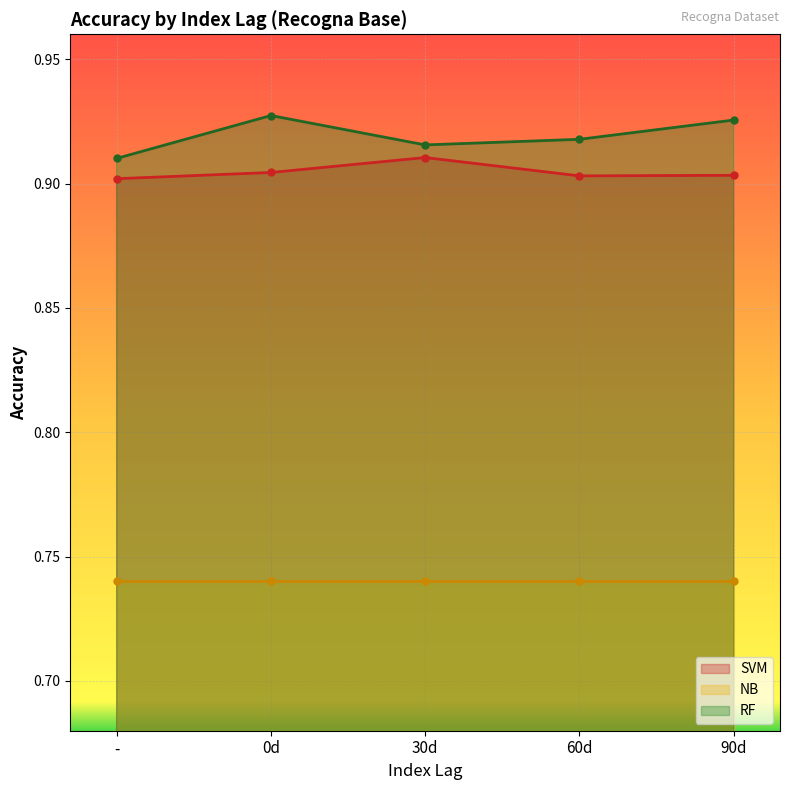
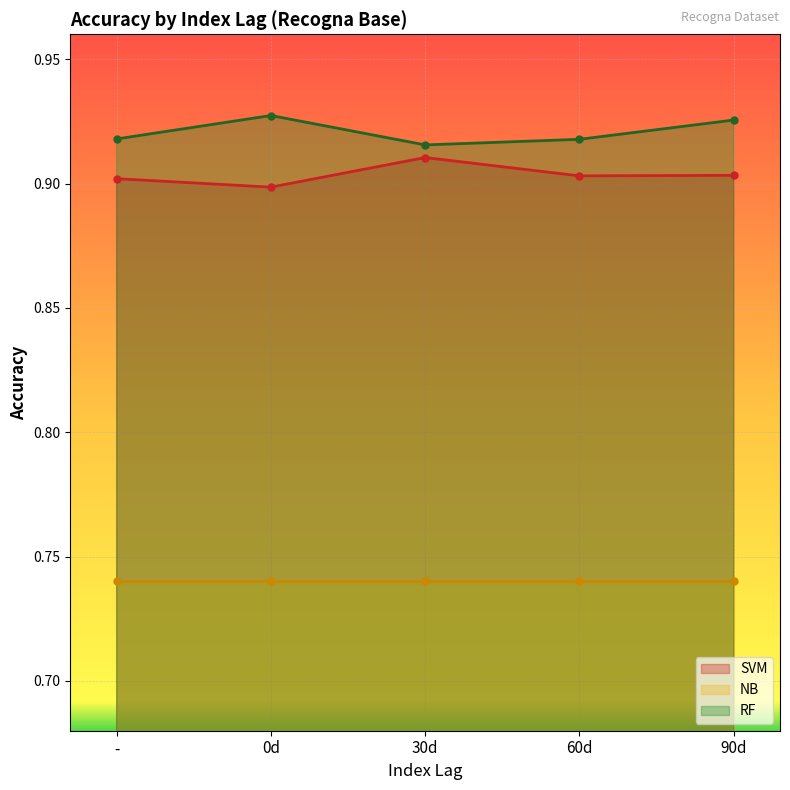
  {
    "SVM": {
      "-": 0.902,
-     "0d": 0.904,
+     "0d": 0.899,
      "30d": 0.910,
      "60d": 0.903,
      "90d": 0.903
    },
    "NB": {
      "-": 0.740,
      "0d": 0.740,
      "30d": 0.740,
      "60d": 0.740,
      "90d": 0.740
    },
    "RF": {
-     "-": 0.910,
+     "-": 0.918,
      "0d": 0.927,
      "30d": 0.916,
      "60d": 0.918,
      "90d": 0.926
    }
  }
